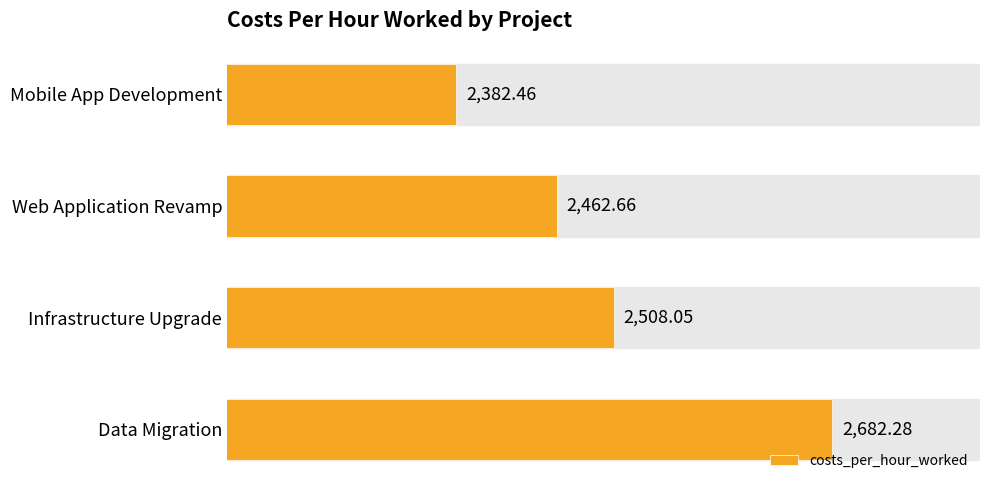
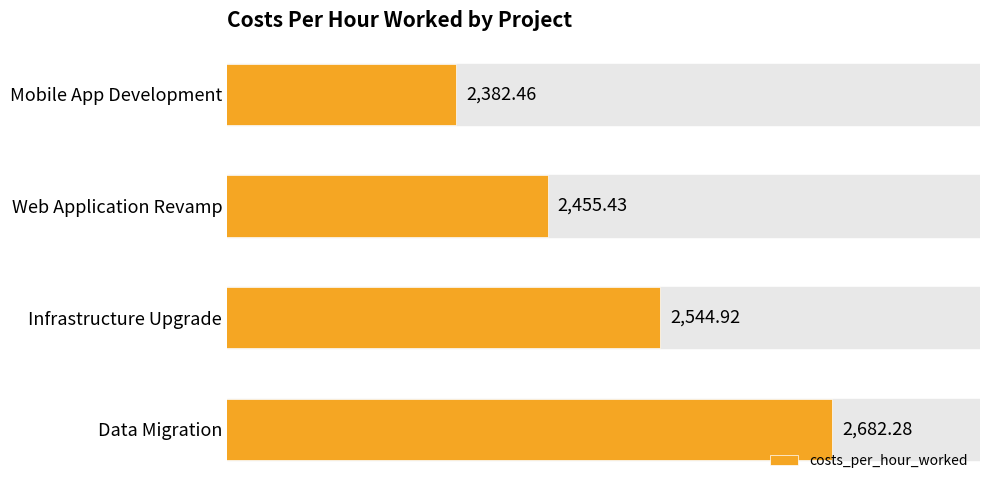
  {
    "Mobile App Development": "2,382.46",
-   "Web Application Revamp": "2,462.66",
-   "Infrastructure Upgrade": "2,508.05",
+   "Web Application Revamp": "2,455.43",
+   "Infrastructure Upgrade": "2,544.92",
    "Data Migration": "2,682.28"
  }
